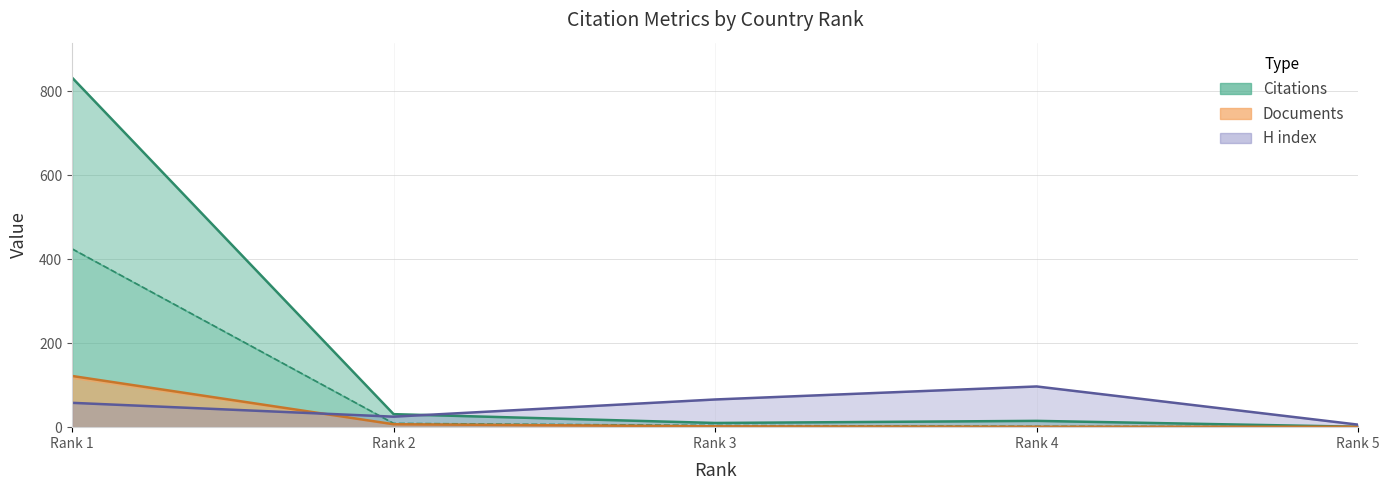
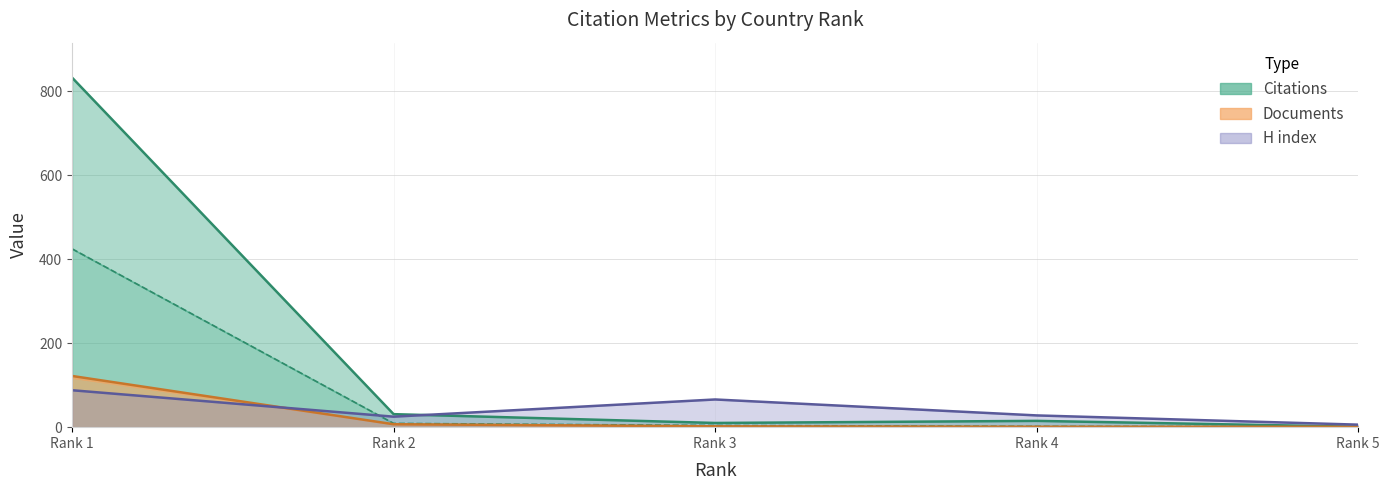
  {
    "H index": {
-     "Rank 1": 60,
+     "Rank 1": 90,
      "Rank 3": 70,
-     "Rank 4": 100
+     "Rank 4": 30
    }
  }
